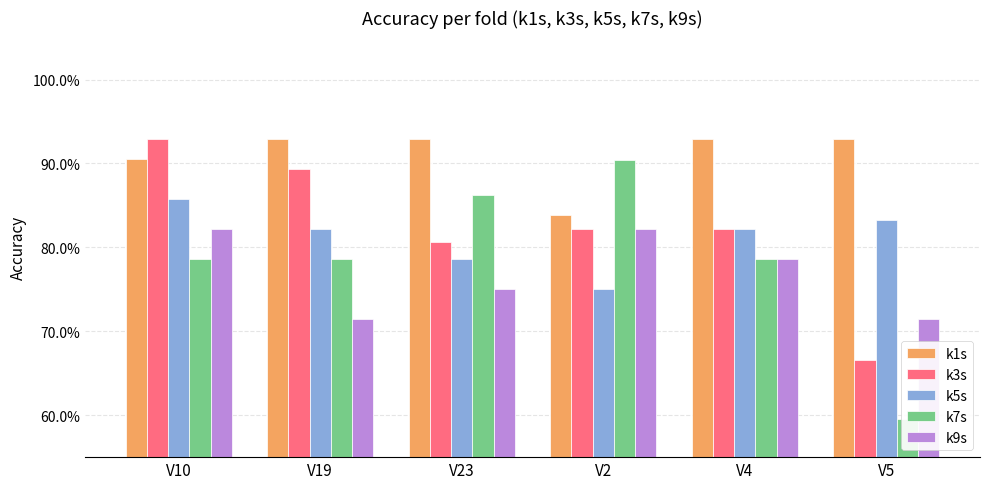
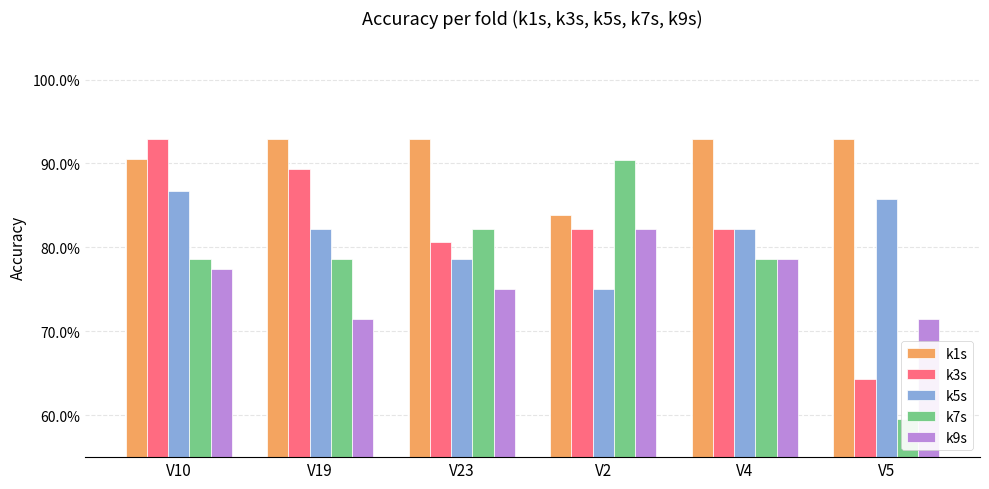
  {
    "k1s": {
      "V10": "90%",
      "V19": "93%",
      "V23": "93%",
      "V2": "84%",
      "V4": "93%",
      "V5": "93%"
    },
    "k3s": {
      "V10": "93%",
      "V19": "89%",
      "V23": "81%",
      "V2": "82%",
      "V4": "82%",
-     "V5": "67%"
+     "V5": "64%"
    },
    "k5s": {
-     "V10": "86%",
+     "V10": "87%",
      "V19": "82%",
      "V23": "79%",
      "V2": "75%",
      "V4": "82%",
-     "V5": "83%"
+     "V5": "86%"
    },
    "k7s": {
      "V10": "79%",
      "V19": "79%",
-     "V23": "86%",
+     "V23": "82%",
      "V2": "90%",
      "V4": "79%"
    },
    "k9s": {
-     "V10": "82%",
+     "V10": "77%",
      "V19": "71%",
      "V23": "75%",
      "V2": "82%",
      "V4": "79%",
      "V5": "71%"
    }
  }
